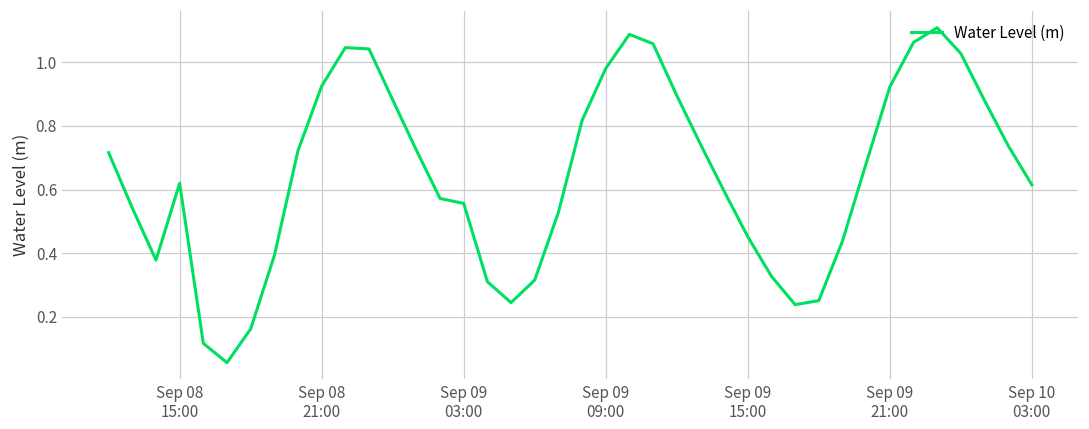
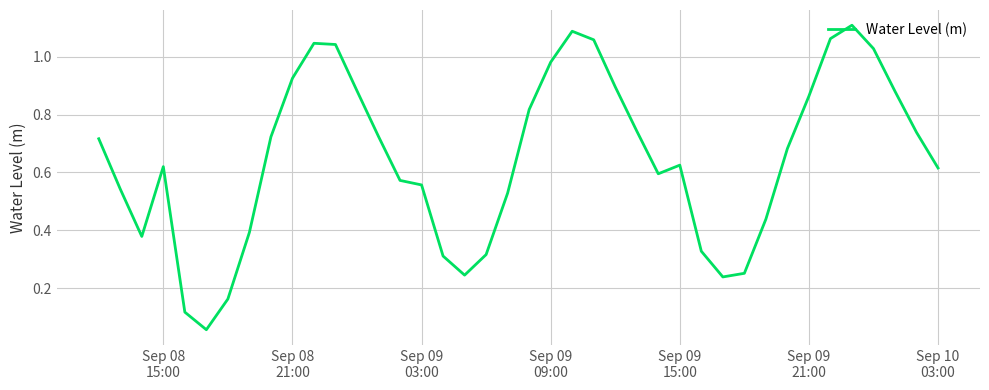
  {
    "Sep 08 15:00": 0.62,
    "Sep 08 21:00": 0.93,
    "Sep 09 03:00": 0.56,
    "Sep 09 09:00": 0.98,
-   "Sep 09 15:00": 0.45,
-   "Sep 09 21:00": 0.92,
+   "Sep 09 15:00": 0.63,
+   "Sep 09 21:00": 0.86,
    "Sep 10 03:00": 0.62
  }
